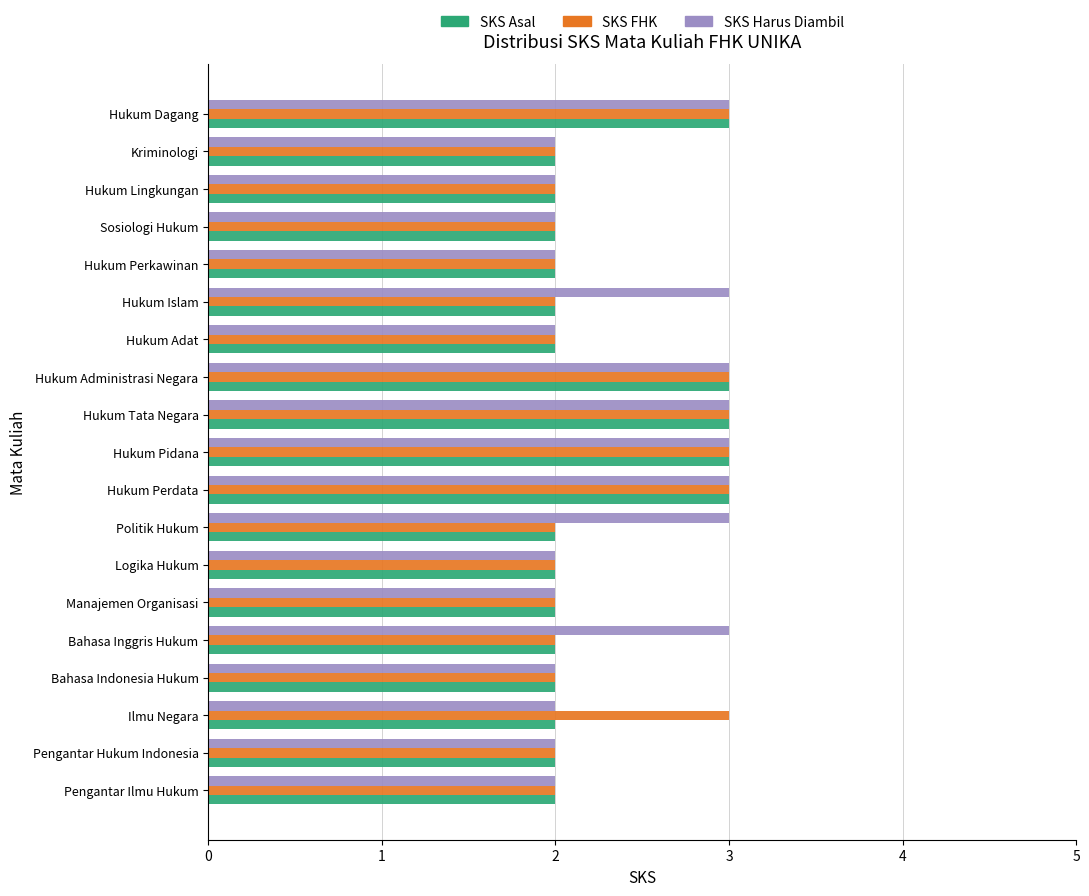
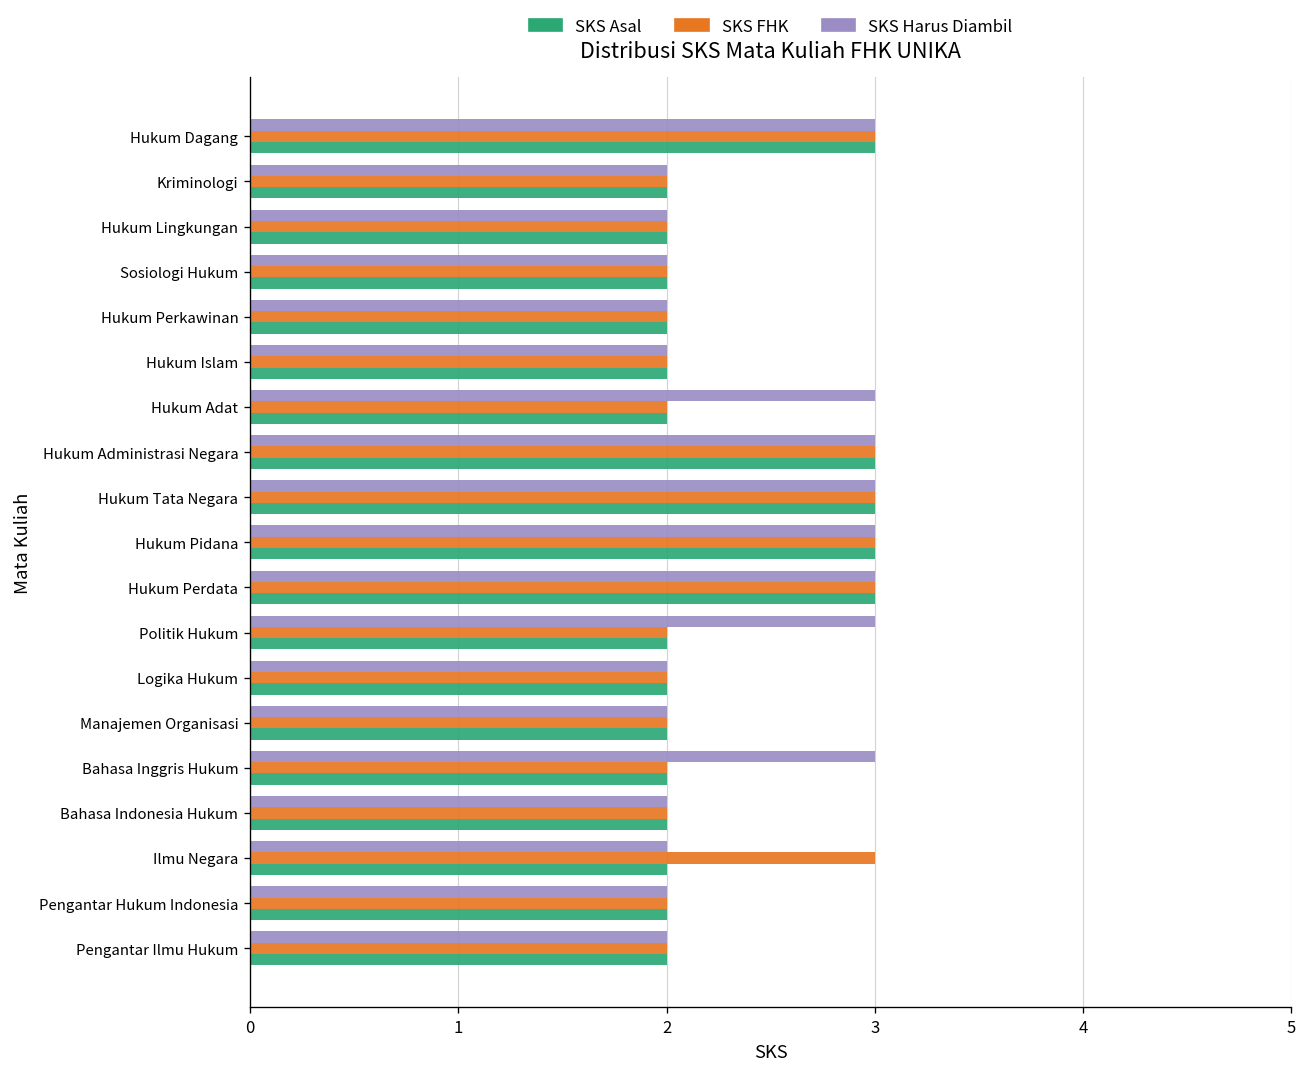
  {
    "SKS Asal": {
      "Hukum Dagang": 3,
      "Kriminologi": 2,
      "Hukum Lingkungan": 2,
      "Sosiologi Hukum": 2,
      "Hukum Perkawinan": 2,
      "Hukum Islam": 2,
      "Hukum Adat": 2,
      "Hukum Administrasi Negara": 3,
      "Hukum Tata Negara": 3,
      "Hukum Pidana": 3,
      "Hukum Perdata": 3,
      "Politik Hukum": 2,
      "Logika Hukum": 2,
      "Manajemen Organisasi": 2,
      "Bahasa Inggris Hukum": 2,
      "Bahasa Indonesia Hukum": 2,
      "Ilmu Negara": 2,
      "Pengantar Hukum Indonesia": 2,
      "Pengantar Ilmu Hukum": 2
    },
    "SKS FHK": {
      "Hukum Dagang": 3,
      "Kriminologi": 2,
      "Hukum Lingkungan": 2,
      "Sosiologi Hukum": 2,
      "Hukum Perkawinan": 2,
      "Hukum Islam": 2,
      "Hukum Adat": 2,
      "Hukum Administrasi Negara": 3,
      "Hukum Tata Negara": 3,
      "Hukum Pidana": 3,
      "Hukum Perdata": 3,
      "Politik Hukum": 2,
      "Logika Hukum": 2,
      "Manajemen Organisasi": 2,
      "Bahasa Inggris Hukum": 2,
      "Bahasa Indonesia Hukum": 2,
      "Ilmu Negara": 3,
      "Pengantar Hukum Indonesia": 2,
      "Pengantar Ilmu Hukum": 2
    },
    "SKS Harus Diambil": {
      "Hukum Dagang": 3,
      "Kriminologi": 2,
      "Hukum Lingkungan": 2,
      "Sosiologi Hukum": 2,
      "Hukum Perkawinan": 2,
-     "Hukum Islam": 3,
-     "Hukum Adat": 2,
+     "Hukum Islam": 2,
+     "Hukum Adat": 3,
      "Hukum Administrasi Negara": 3,
      "Hukum Tata Negara": 3,
      "Hukum Pidana": 3,
      "Hukum Perdata": 3,
      "Politik Hukum": 3,
      "Logika Hukum": 2,
      "Manajemen Organisasi": 2,
      "Bahasa Inggris Hukum": 3,
      "Bahasa Indonesia Hukum": 2,
      "Ilmu Negara": 2,
      "Pengantar Hukum Indonesia": 2,
      "Pengantar Ilmu Hukum": 2
    }
  }
